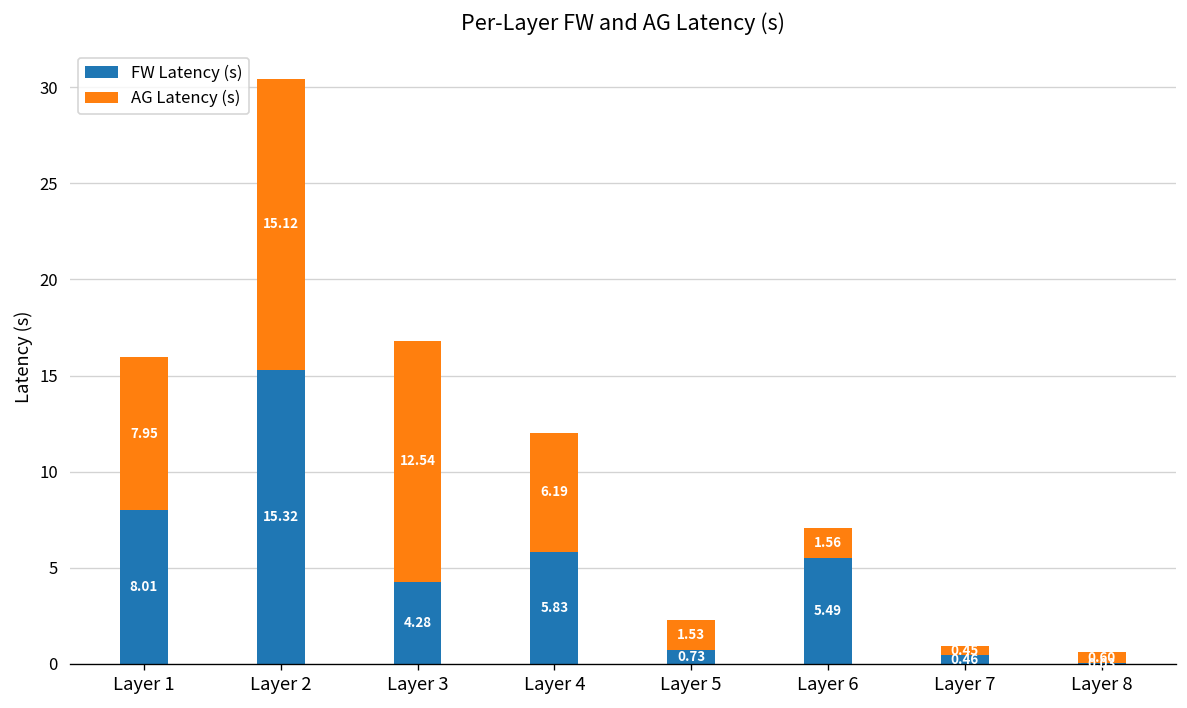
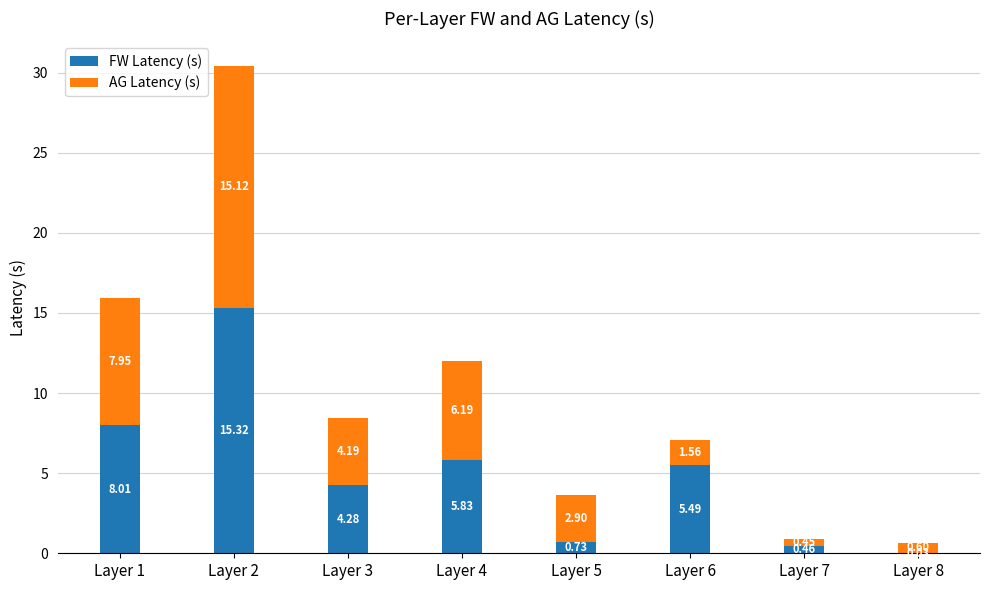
  {
    "FW Latency (s)": {
      "Layer 1": 8.01,
      "Layer 2": 15.32,
      "Layer 3": 4.28,
      "Layer 4": 5.83,
      "Layer 5": 0.73,
      "Layer 6": 5.49
    },
    "AG Latency (s)": {
      "Layer 1": 7.95,
      "Layer 2": 15.12,
-     "Layer 3": 12.54,
+     "Layer 3": 4.19,
      "Layer 4": 6.19,
-     "Layer 5": 1.53,
+     "Layer 5": 2.90,
      "Layer 6": 1.56,
      "Layer 8": 0.60
    }
  }
